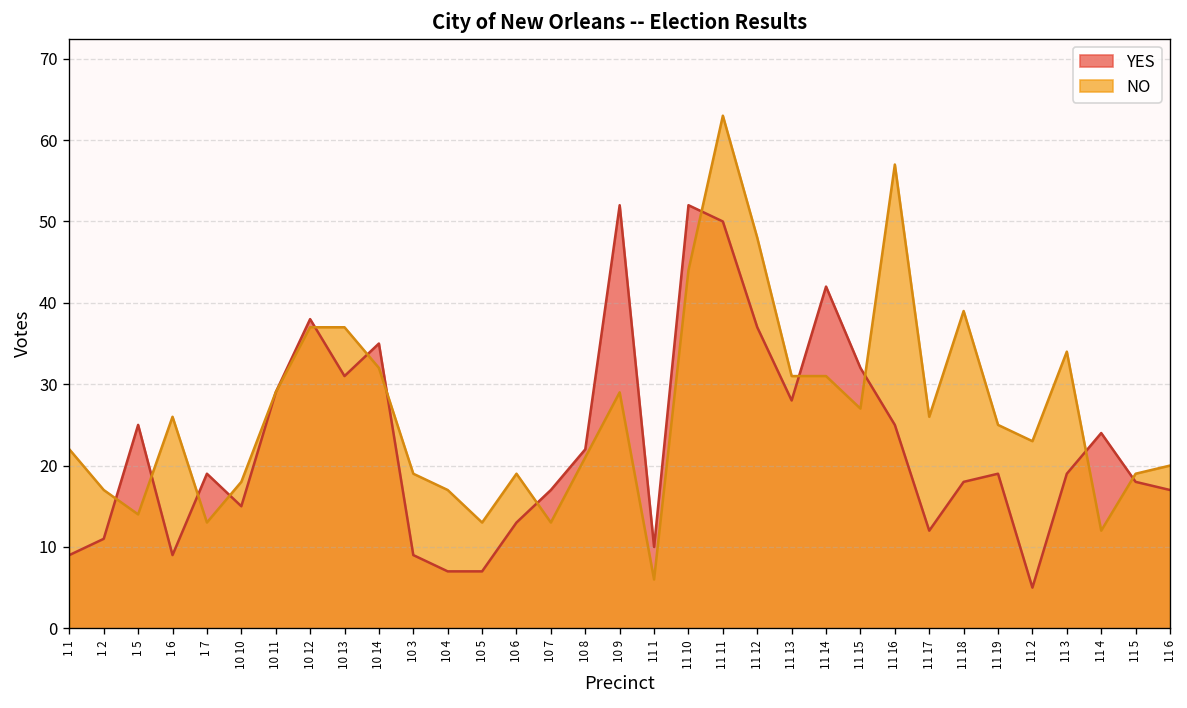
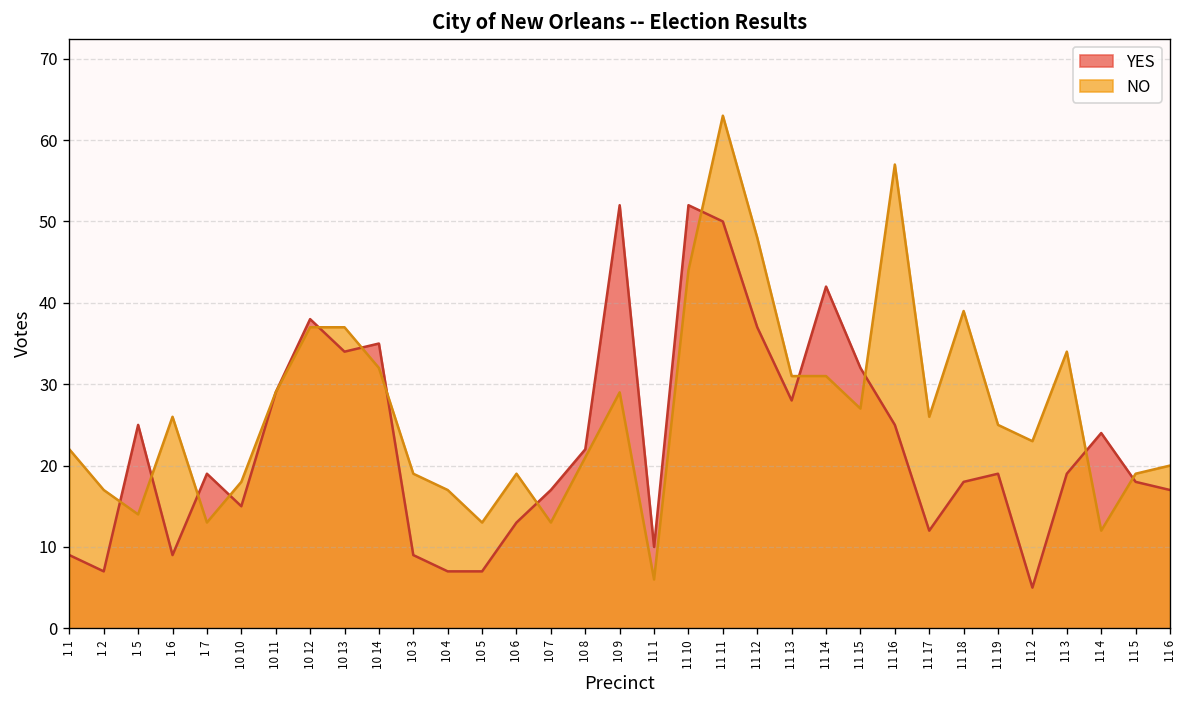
  {
    "YES": {
      "1 1": 9,
-     "1 2": 11,
+     "1 2": 7,
      "1 5": 25,
      "1 6": 9,
      "1 7": 19,
      "10 10": 15,
      "10 12": 38,
-     "10 13": 31,
+     "10 13": 34,
      "10 14": 35,
      "10 3": 9,
      "10 4": 7,
      "10 5": 7,
      "10 6": 13,
      "10 7": 17,
      "10 8": 22,
      "10 9": 52,
      "11 1": 10,
      "11 10": 52,
      "11 11": 50,
      "11 12": 37,
      "11 13": 28,
      "11 14": 42,
      "11 15": 32,
      "11 16": 25,
      "11 17": 12,
      "11 18": 18,
      "11 19": 19,
      "11 2": 5,
      "11 3": 19,
      "11 4": 24,
      "11 5": 18,
      "11 6": 17
    },
    "NO": {
      "1 1": 22,
      "1 2": 17,
      "1 5": 14,
      "1 6": 26,
      "1 7": 13,
      "10 10": 18,
      "10 12": 37,
      "10 13": 37,
      "10 14": 32,
      "10 3": 19,
      "10 4": 17,
      "10 5": 13,
      "10 6": 19,
      "10 7": 13,
      "10 8": 21,
      "10 9": 29,
      "11 1": 6,
      "11 10": 44,
      "11 11": 63,
      "11 12": 48,
      "11 13": 31,
      "11 14": 31,
      "11 15": 27,
      "11 16": 57,
      "11 17": 26,
      "11 18": 39,
      "11 19": 25,
      "11 2": 23,
      "11 3": 34,
      "11 4": 12,
      "11 5": 19,
      "11 6": 20
    }
  }
